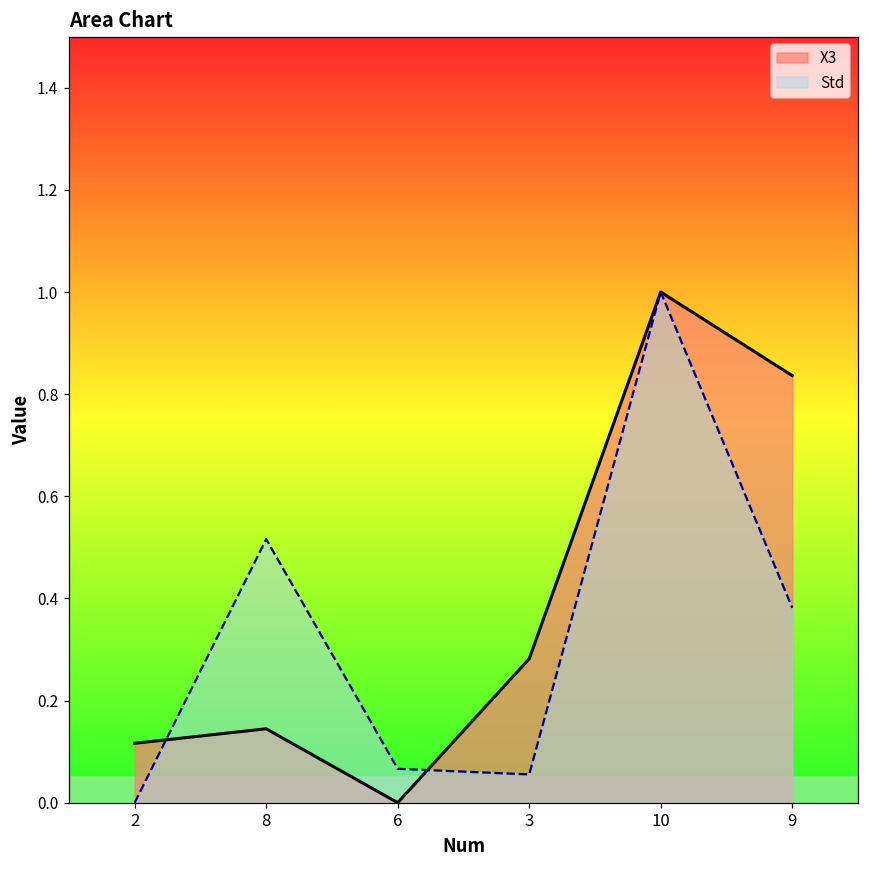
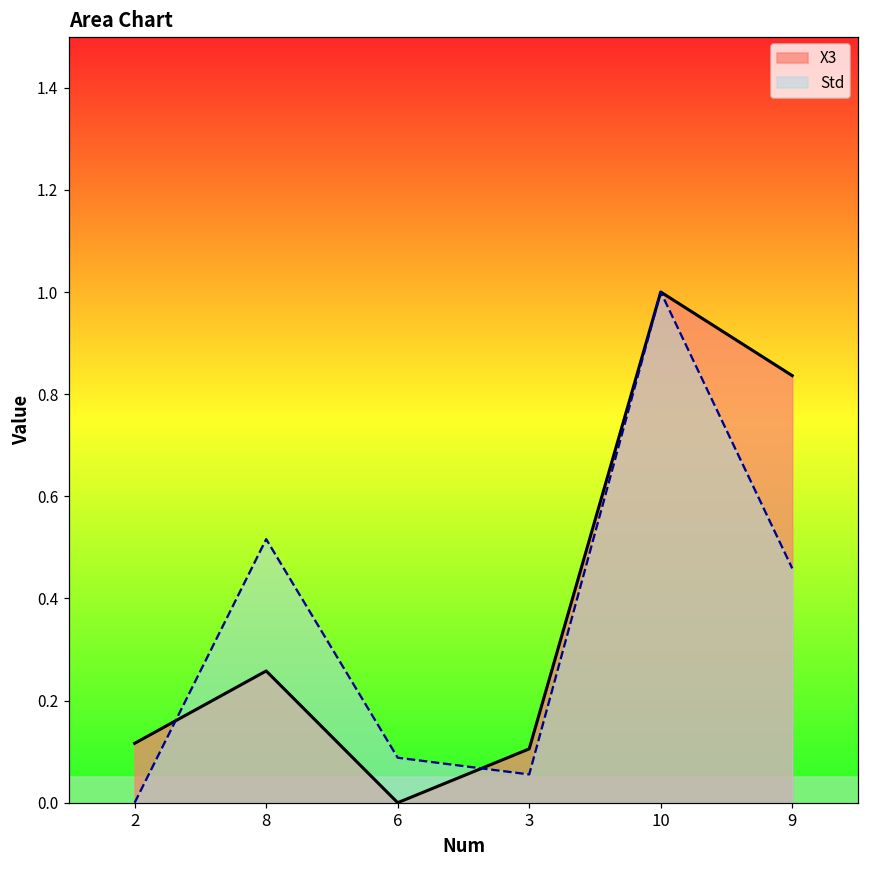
  {
    "X3": {
      "2": 0.12,
-     "8": 0.14,
-     "3": 0.28,
+     "8": 0.26,
+     "3": 0.11,
      "9": 0.84
    },
    "Std": {
      "8": 0.52,
-     "6": 0.07,
+     "6": 0.09,
      "3": 0.06,
-     "9": 0.38
+     "9": 0.46
    }
  }
